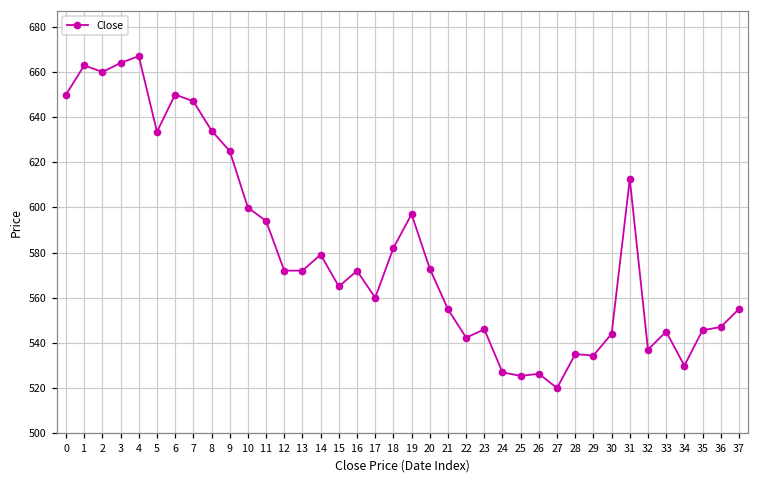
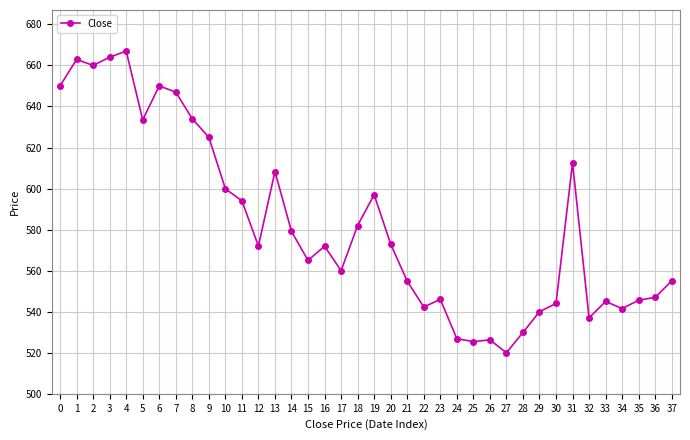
  {
    "0": 650,
    "1": 663,
    "2": 660,
    "3": 664,
    "4": 667,
    "5": 634,
    "6": 650,
    "7": 647,
    "8": 634,
    "9": 625,
    "10": 600,
    "11": 594,
    "12": 572,
-   "13": 572,
+   "13": 608,
    "14": 579,
    "15": 565,
    "16": 572,
    "17": 560,
    "18": 582,
    "19": 597,
    "20": 573,
    "21": 555,
    "22": 542,
    "23": 546,
    "24": 527,
    "25": 525,
    "26": 526,
    "27": 520,
-   "28": 535,
-   "29": 534,
+   "28": 530,
+   "29": 540,
    "30": 544,
    "31": 613,
    "32": 537,
    "33": 545,
-   "34": 530,
+   "34": 542,
    "35": 546,
    "36": 547,
    "37": 555
  }
